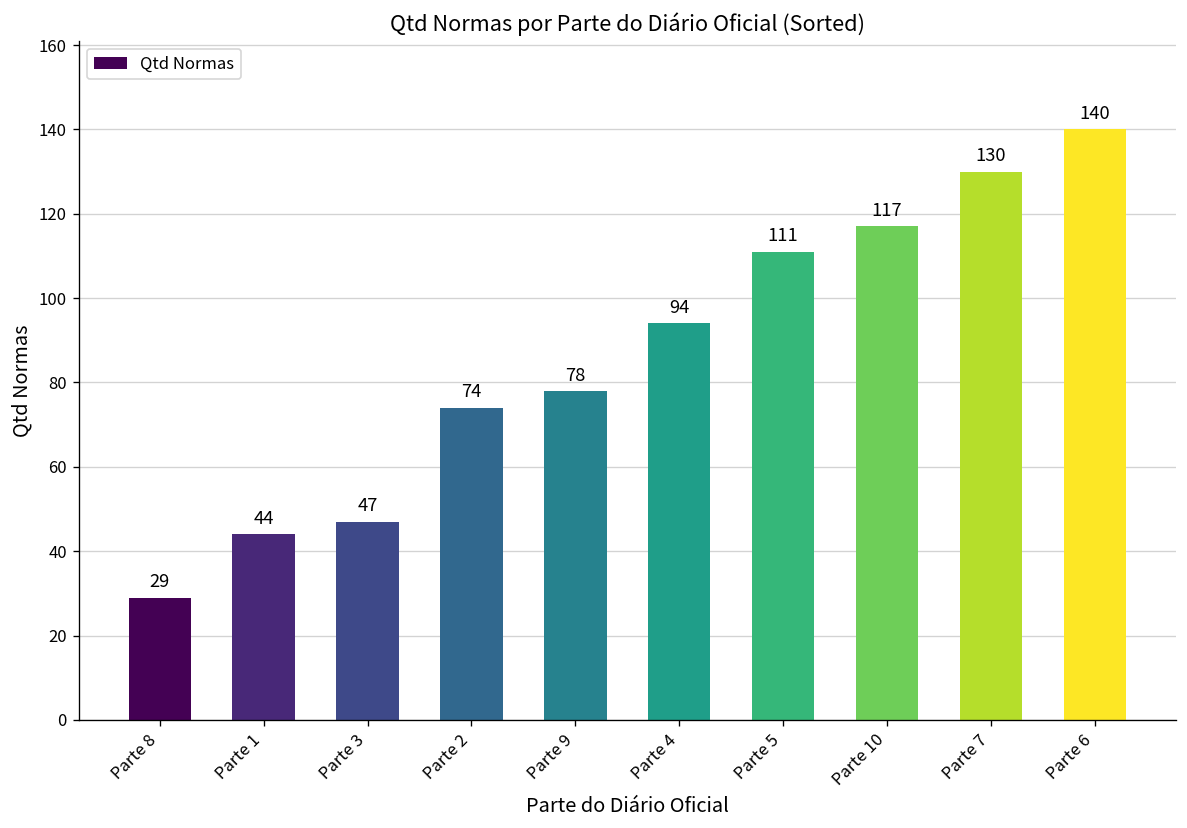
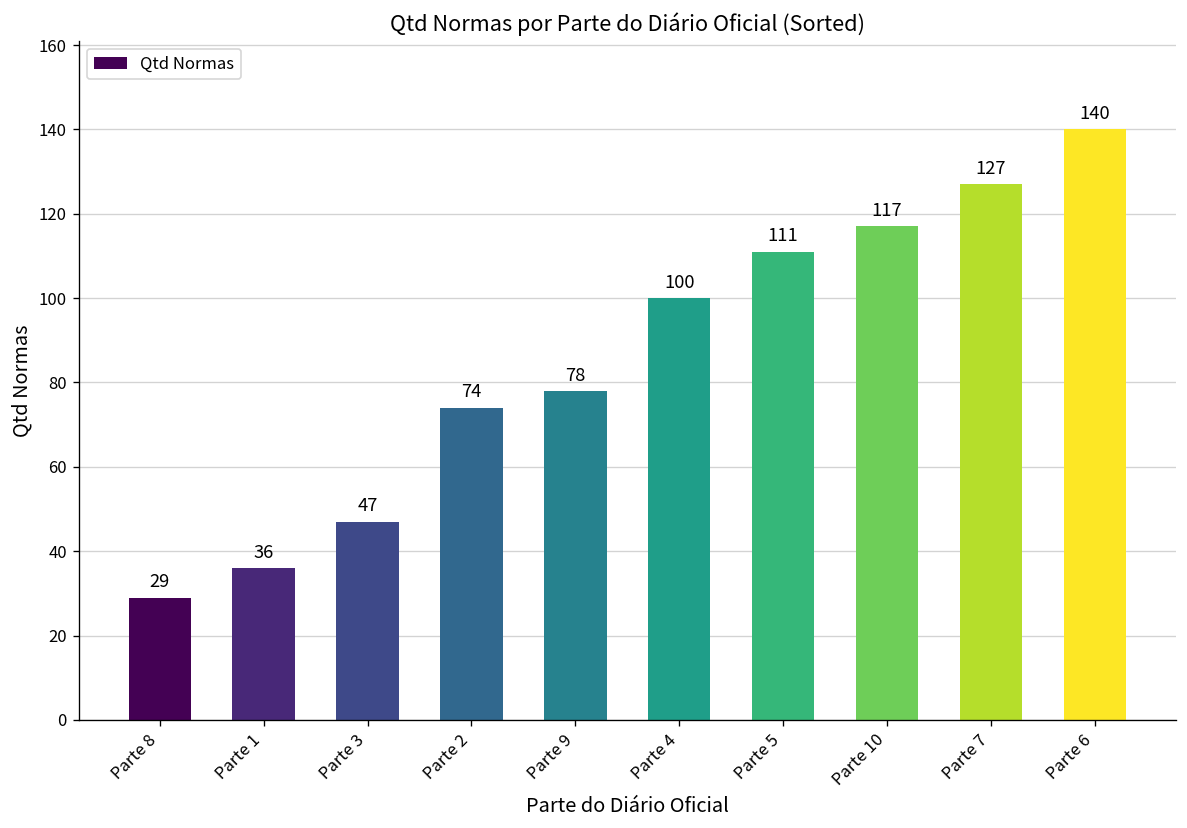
  {
    "Parte 8": 29,
-   "Parte 1": 44,
+   "Parte 1": 36,
    "Parte 3": 47,
    "Parte 2": 74,
    "Parte 9": 78,
-   "Parte 4": 94,
+   "Parte 4": 100,
    "Parte 5": 111,
    "Parte 10": 117,
-   "Parte 7": 130,
+   "Parte 7": 127,
    "Parte 6": 140
  }
